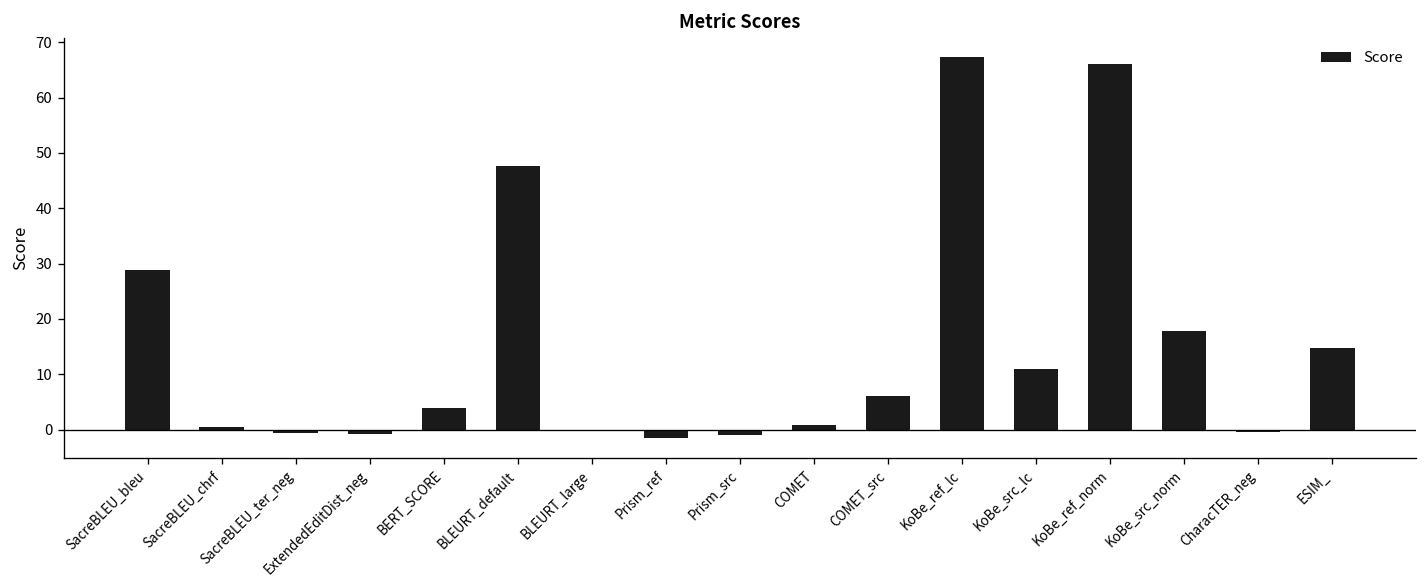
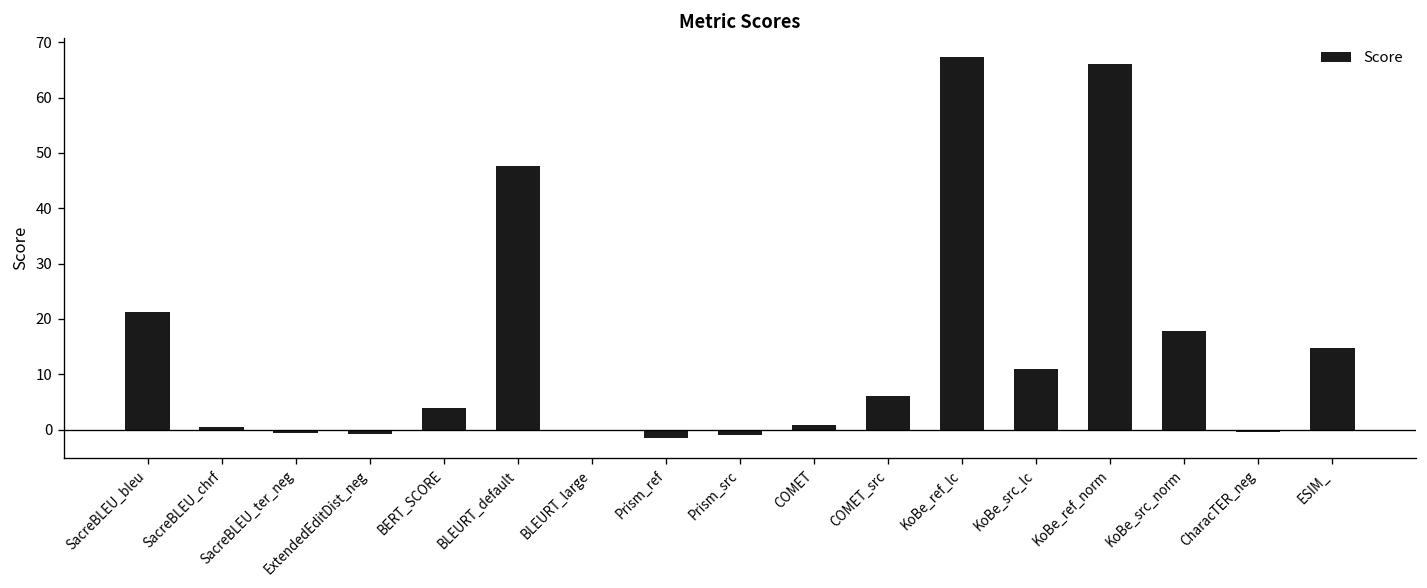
  {
-   "SacreBLEU_bleu": 29,
+   "SacreBLEU_bleu": 21,
    "SacreBLEU_chrf": 1,
    "SacreBLEU_ter_neg": -1,
    "ExtendedEditDist_neg": -1,
    "BERT_SCORE": 4,
    "BLEURT_default": 48,
    "Prism_ref": -2,
    "Prism_src": -1,
    "COMET": 1,
    "COMET_src": 6,
    "KoBe_ref_lc": 67,
    "KoBe_src_lc": 11,
    "KoBe_ref_norm": 66,
    "KoBe_src_norm": 18,
    "ESIM_": 15
  }
